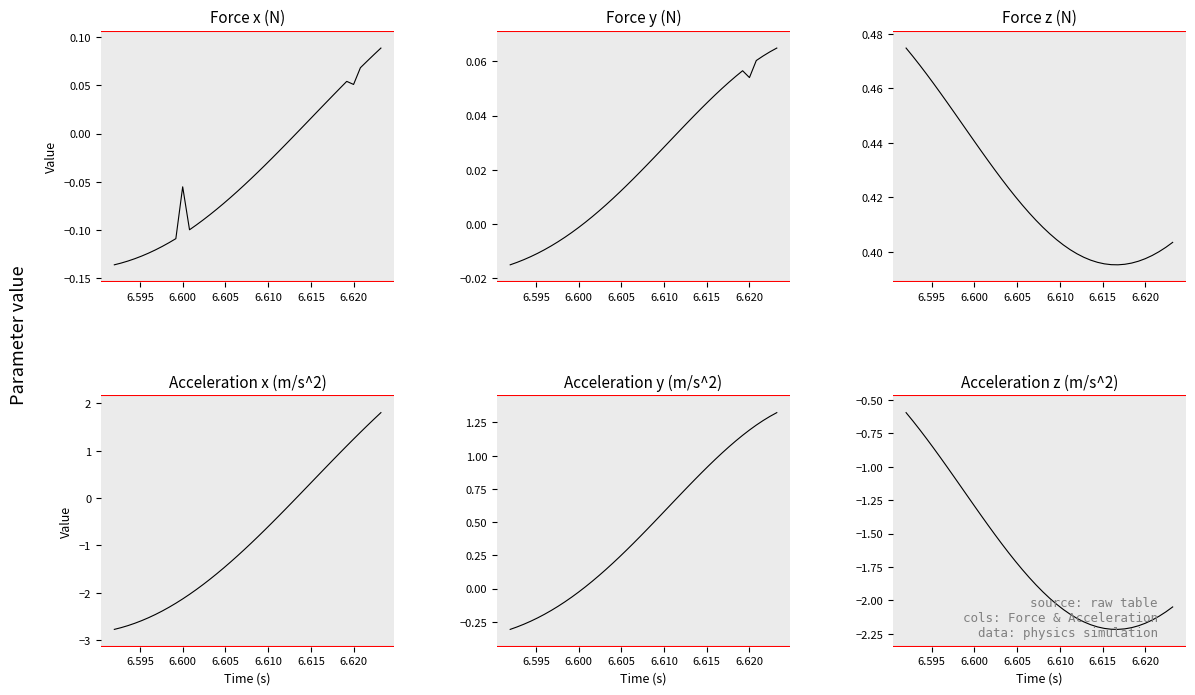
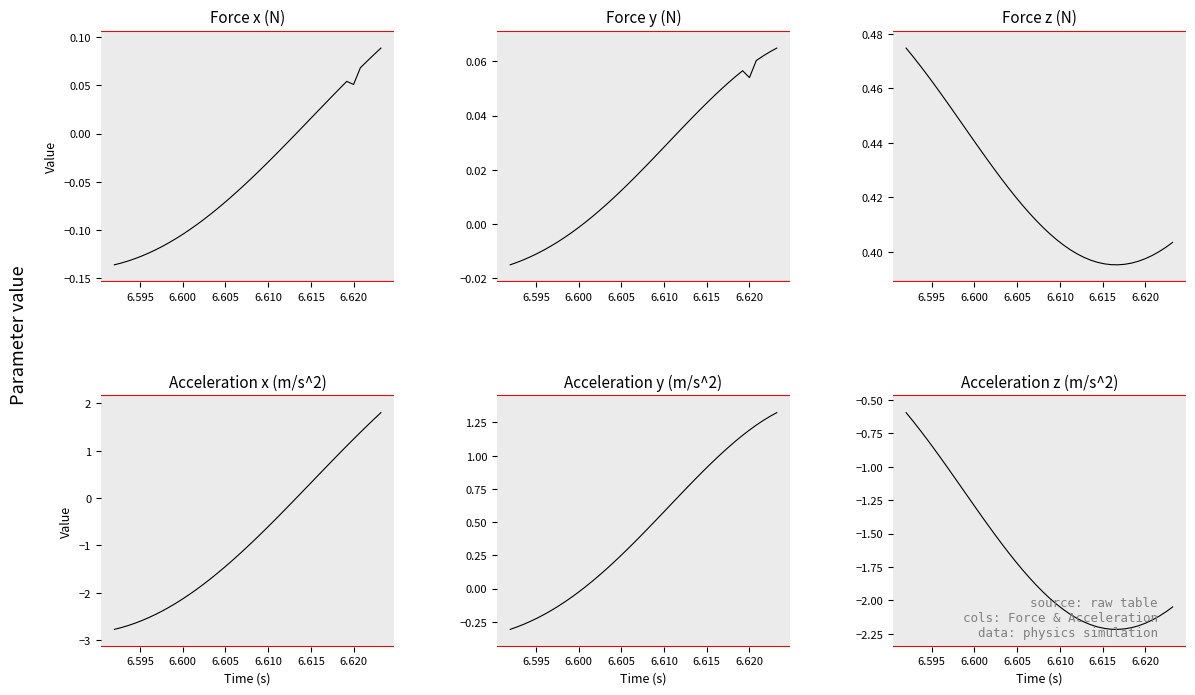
  {
    "Force x (N)": {
-     "6.600": -0.06,
+     "6.600": -0.10,
      "6.620": 0.05
    },
    "Force y (N)": {
      "6.600": -0.001,
      "6.620": 0.054
    },
    "Force z (N)": {
      "6.600": 0.440,
      "6.620": 0.397
    },
    "Acceleration x (m/s^2)": {
      "6.600": -2.1,
      "6.620": 1.2
    },
    "Acceleration y (m/s^2)": {
      "6.600": -0.03,
      "6.620": 1.19
    },
    "Acceleration z (m/s^2)": {
      "6.600": -1.29,
      "6.620": -2.17
    }
  }
